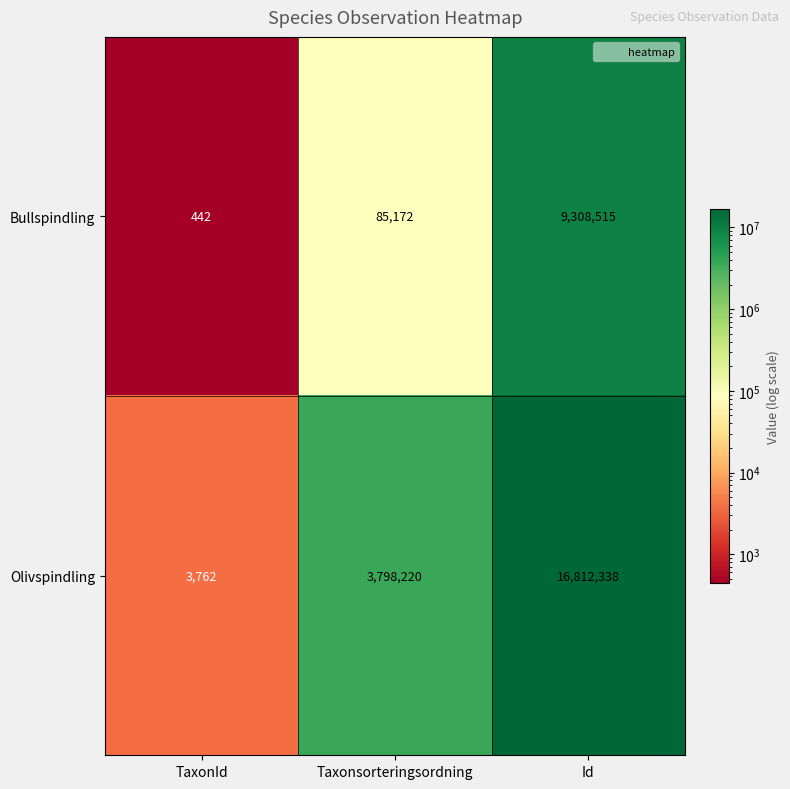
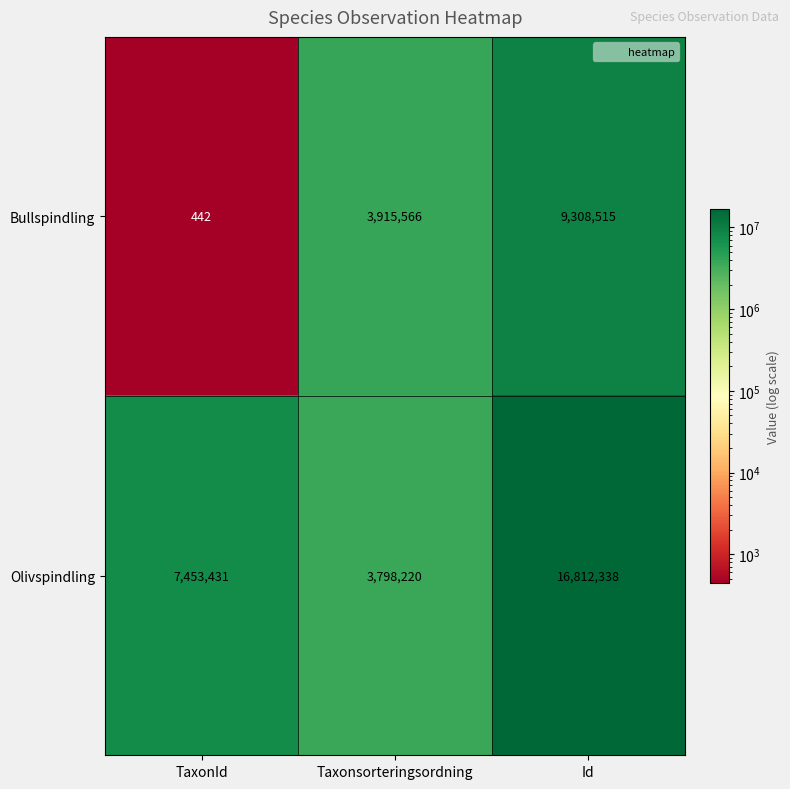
  {
    "Bullspindling": {
      "TaxonId": "442",
-     "Taxonsorteringsordning": "85,172",
+     "Taxonsorteringsordning": "3,915,566",
      "Id": "9,308,515"
    },
    "Olivspindling": {
-     "TaxonId": "3,762",
+     "TaxonId": "7,453,431",
      "Taxonsorteringsordning": "3,798,220",
      "Id": "16,812,338"
    }
  }
